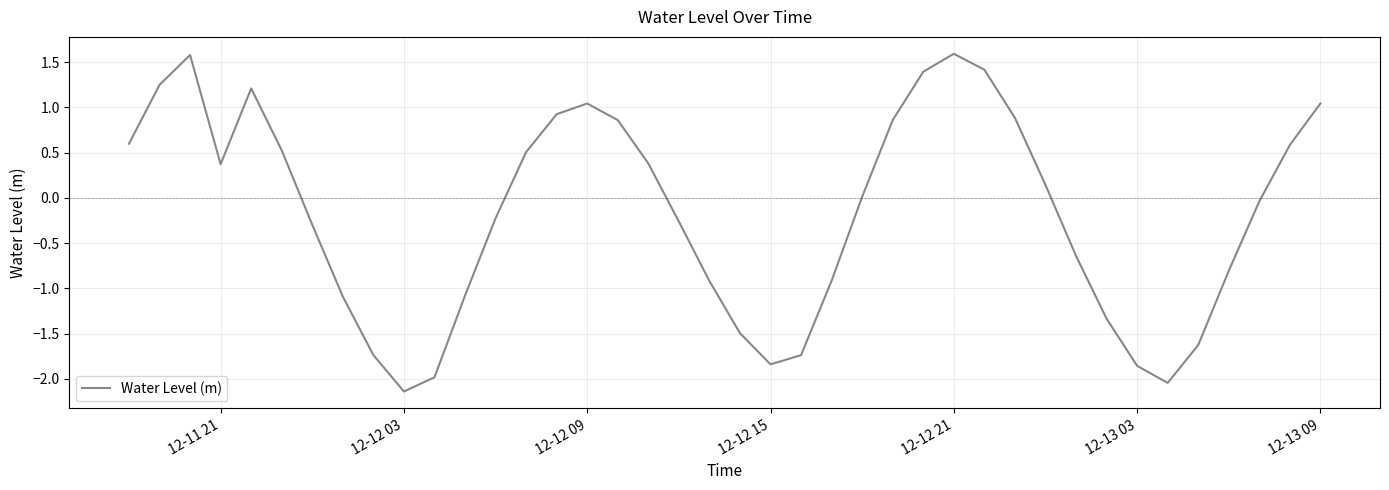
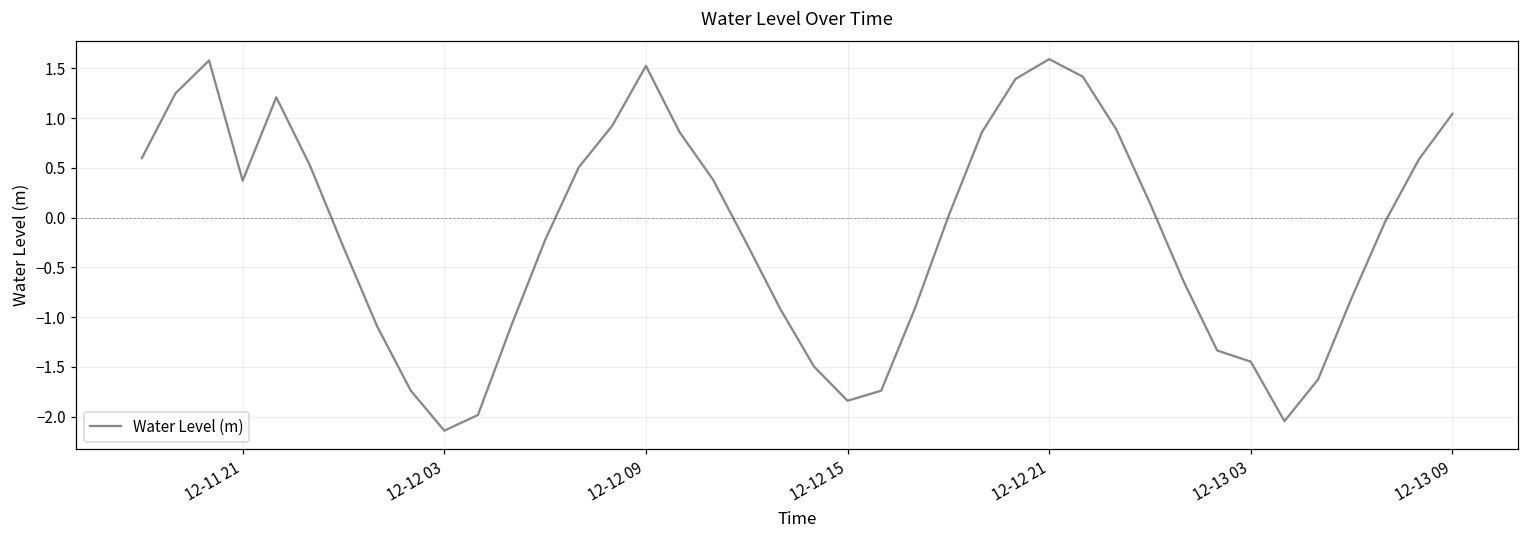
  {
    "12-11 21": 0.4,
    "12-12 03": -2.1,
-   "12-12 09": 1.0,
+   "12-12 09": 1.5,
    "12-12 15": -1.8,
    "12-12 21": 1.6,
-   "12-13 03": -1.9,
+   "12-13 03": -1.4,
    "12-13 09": 1.0
  }
